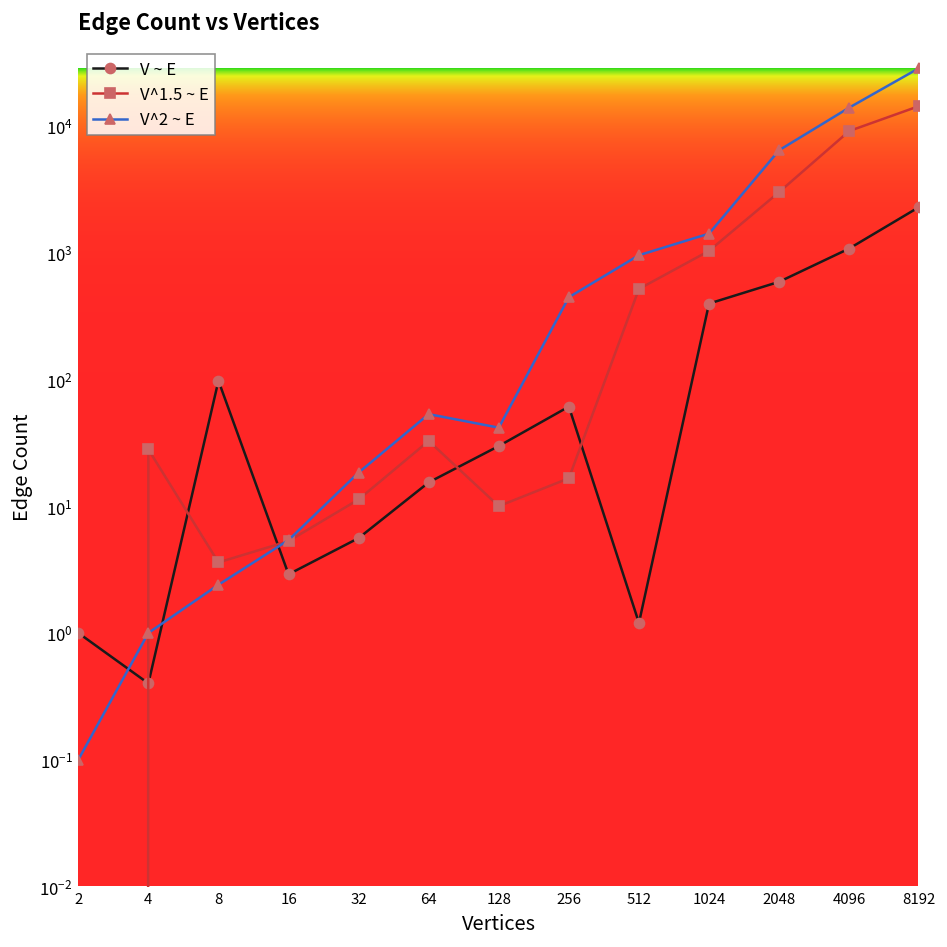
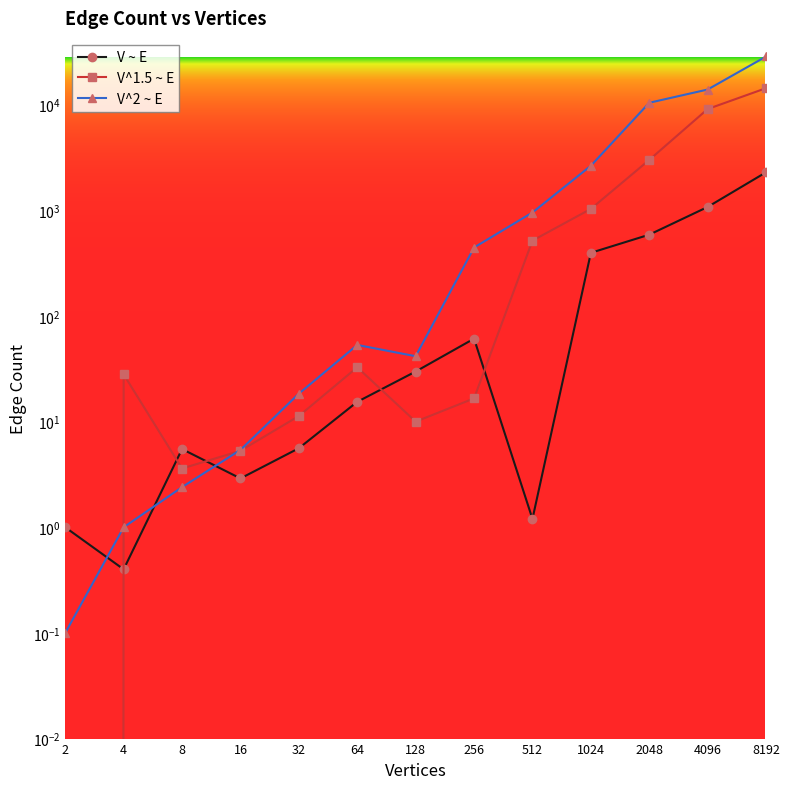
  {
    "V ~ E": {
      "2": 1,
      "4": 0.40,
-     "8": 100,
+     "8": 6,
      "16": 3,
      "32": 6,
      "64": 15,
      "128": 30,
      "256": 60,
      "512": 1.2,
      "1024": 400,
      "2048": 600,
      "4096": 1100,
      "8192": 2300
    },
    "V^1.5 ~ E": {
      "4": 28,
      "8": 3.6,
      "32": 11,
      "64": 33,
      "128": 10,
      "256": 17,
      "512": 500,
      "1024": 1000,
      "2048": 3000,
      "4096": 9000,
      "8192": 14000
    },
    "V^2 ~ E": {
      "2": 0.10,
      "4": 1,
      "8": 2.4,
      "32": 18,
      "64": 50,
      "128": 42,
      "256": 440,
      "512": 1000,
-     "1024": 1400,
-     "2048": 6000,
+     "1024": 2600,
+     "2048": 10000,
      "4096": 14000,
      "8192": 29000
    }
  }
